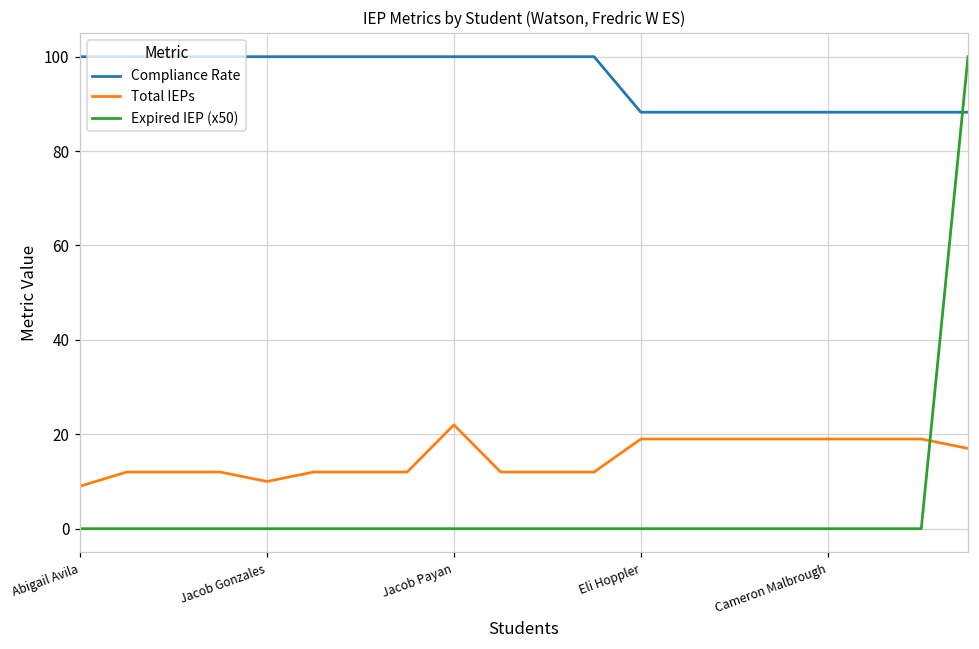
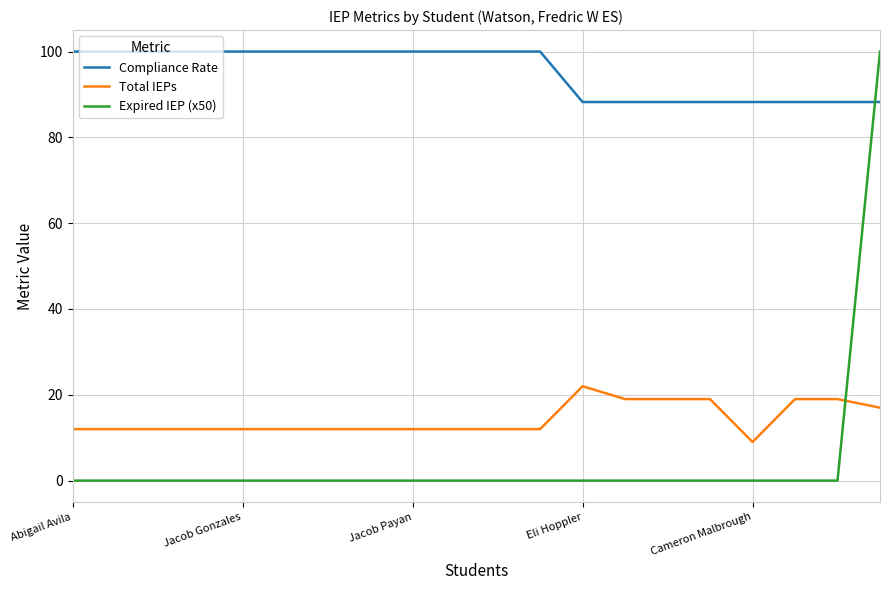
  {
    "Compliance Rate": {
      "Abigail Avila": 100,
      "Jacob Gonzales": 100,
      "Jacob Payan": 100,
      "Eli Hoppler": 88,
      "Cameron Malbrough": 88
    },
    "Total IEPs": {
-     "Abigail Avila": 9,
-     "Jacob Gonzales": 10,
-     "Jacob Payan": 22,
-     "Eli Hoppler": 19,
-     "Cameron Malbrough": 19
+     "Abigail Avila": 12,
+     "Jacob Gonzales": 12,
+     "Jacob Payan": 12,
+     "Eli Hoppler": 22,
+     "Cameron Malbrough": 9
    },
    "Expired IEP (x50)": {
      "Abigail Avila": 0,
      "Jacob Gonzales": 0,
      "Jacob Payan": 0,
      "Eli Hoppler": 0,
      "Cameron Malbrough": 0
    }
  }
